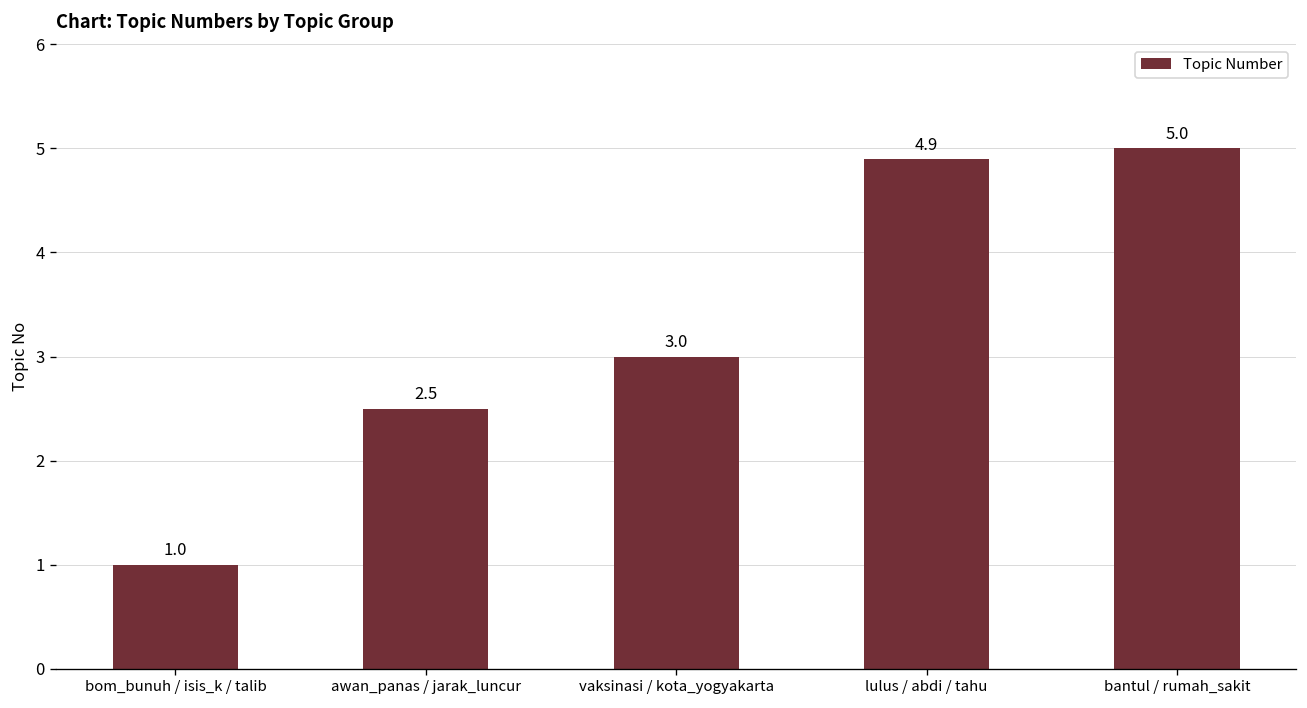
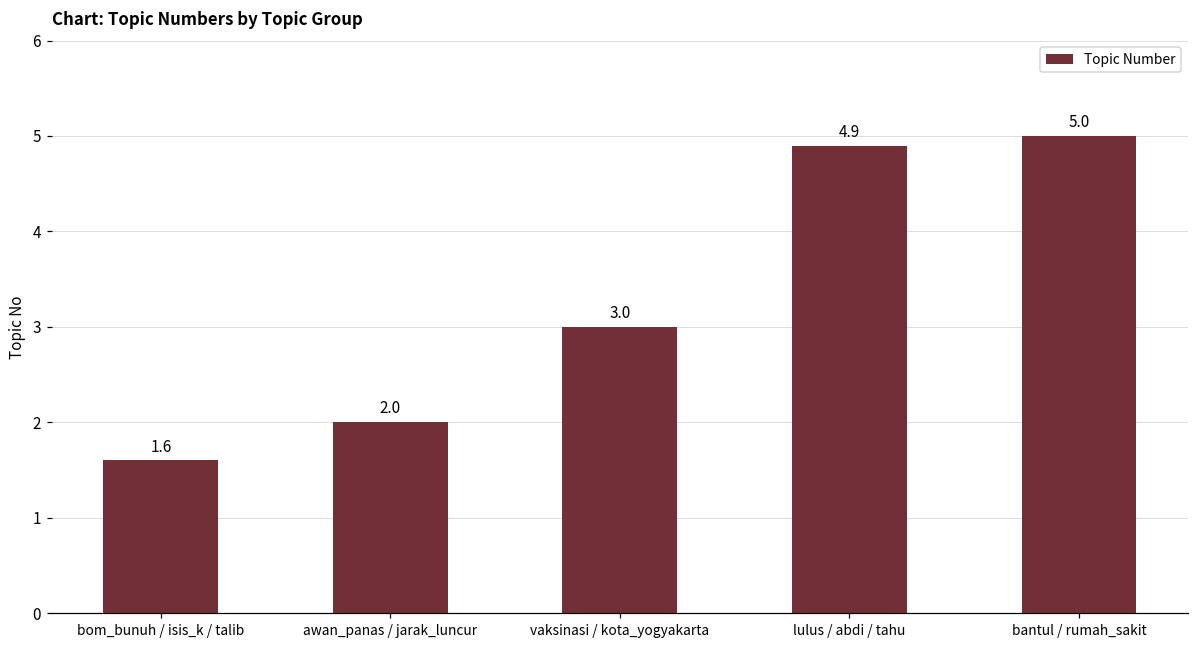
  {
-   "bom_bunuh / isis_k / talib": 1.0,
-   "awan_panas / jarak_luncur": 2.5,
+   "bom_bunuh / isis_k / talib": 1.6,
+   "awan_panas / jarak_luncur": 2.0,
    "vaksinasi / kota_yogyakarta": 3.0,
    "lulus / abdi / tahu": 4.9,
    "bantul / rumah_sakit": 5.0
  }
